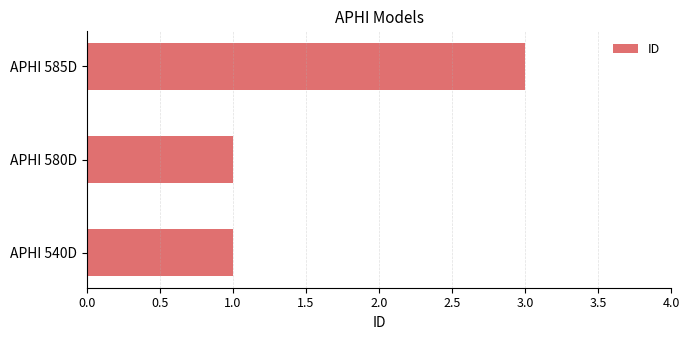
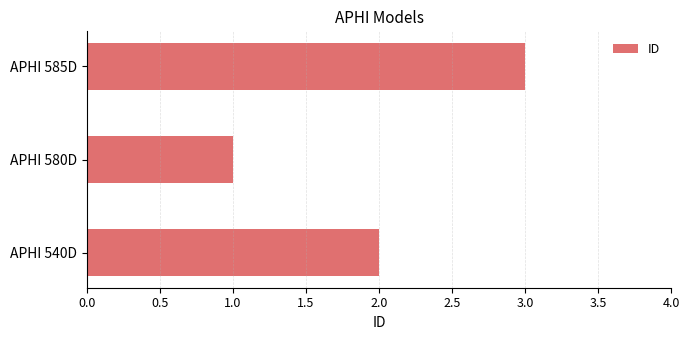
  {
    "APHI 585D": 3,
    "APHI 580D": 1,
-   "APHI 540D": 1
+   "APHI 540D": 2
  }
